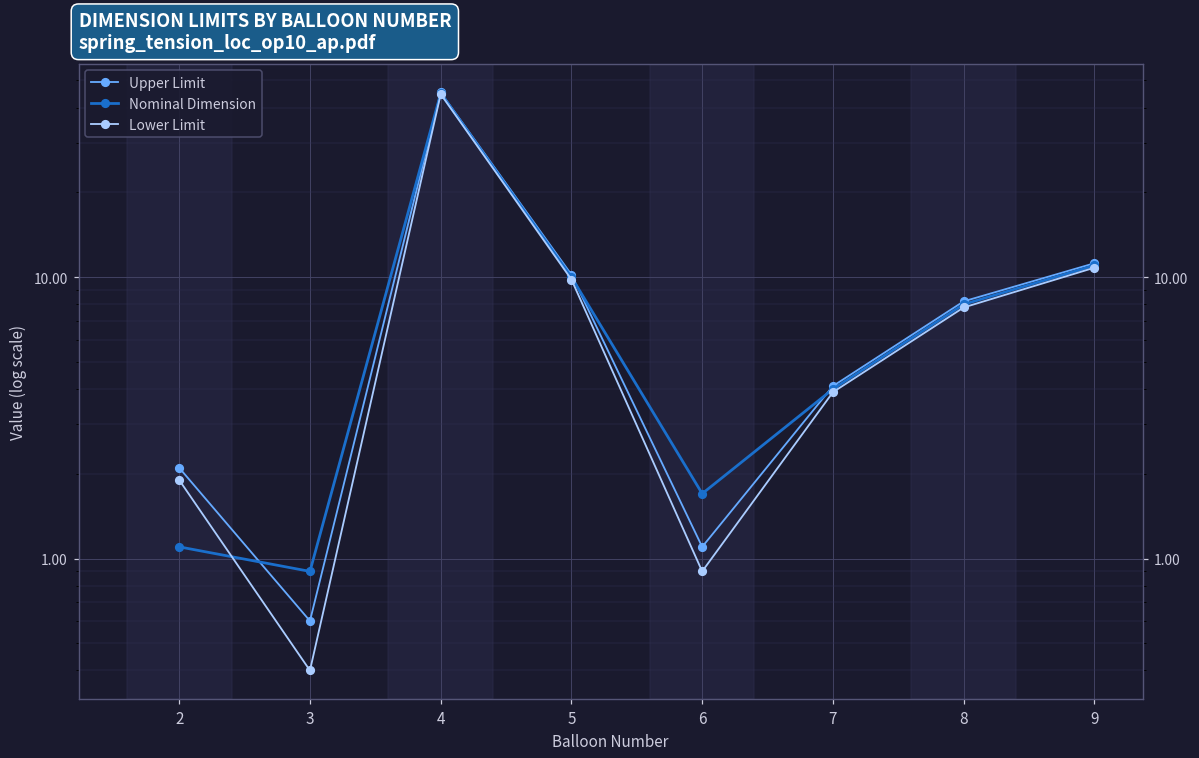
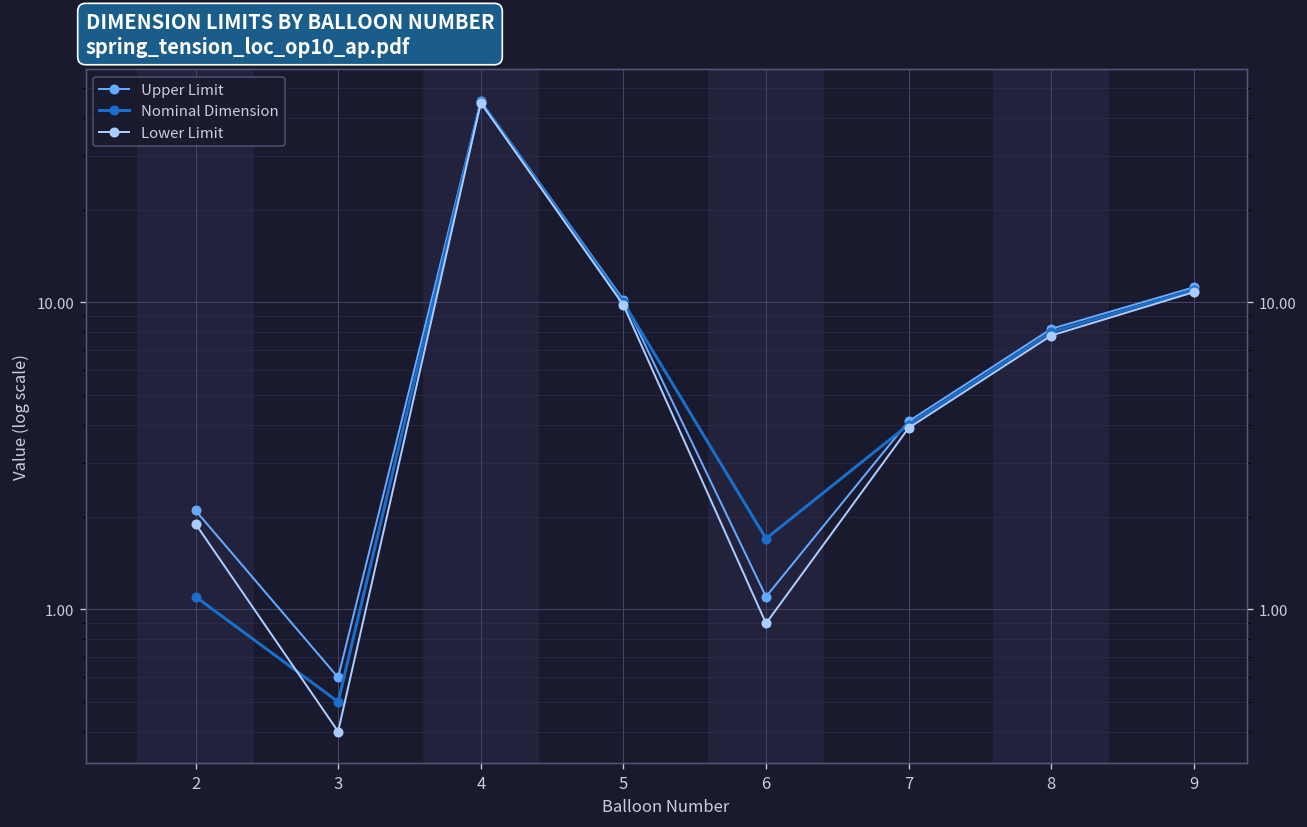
  {
    "Upper Limit": {
      "2": 2.1,
      "3": 0.6,
      "6": 1.1,
      "7": 4.1,
      "8": 8.2
    },
    "Nominal Dimension": {
      "2": 1.1,
-     "3": 0.9,
+     "3": 0.5,
      "6": 1.7,
      "7": 4.0,
      "8": 8.0
    },
    "Lower Limit": {
      "2": 1.9,
      "3": 0.4,
      "6": 0.9,
      "7": 3.9,
      "8": 7.8
    }
  }
